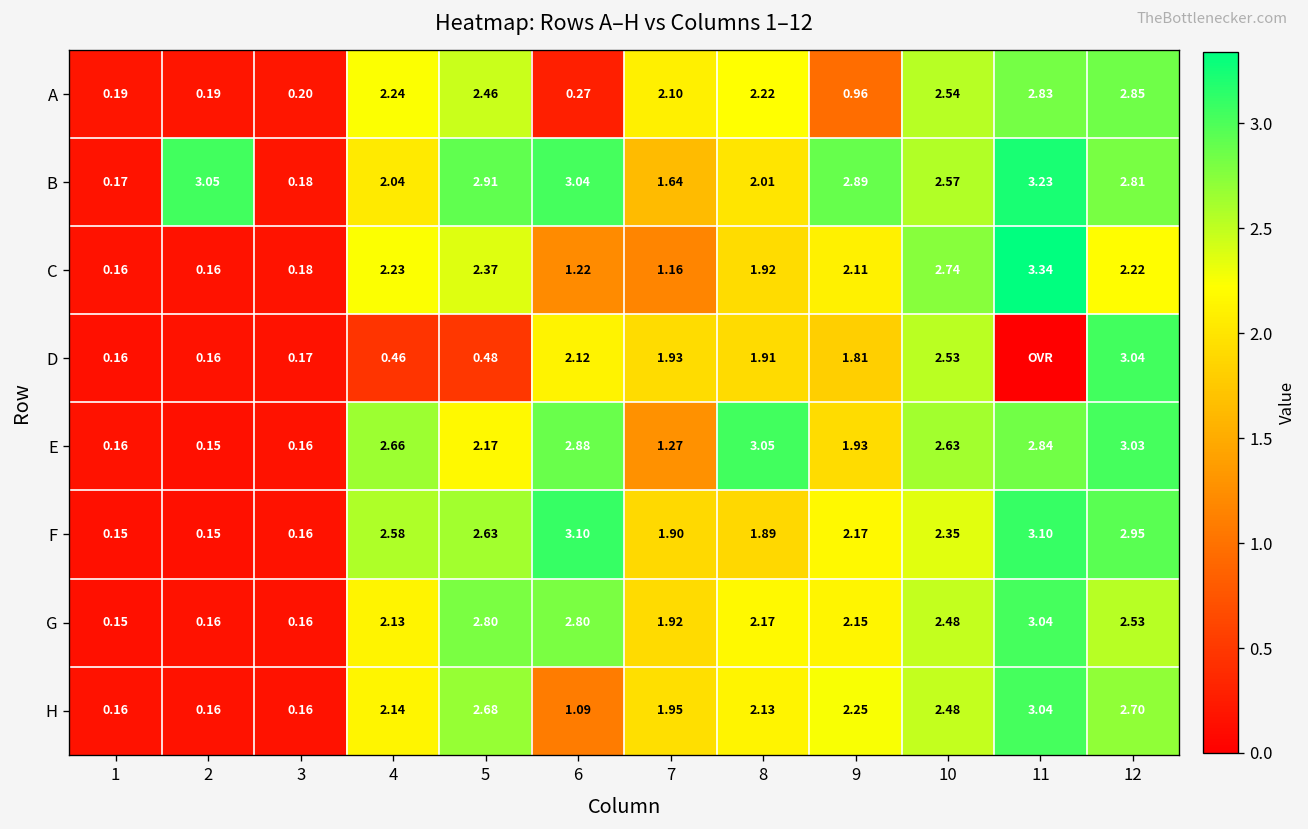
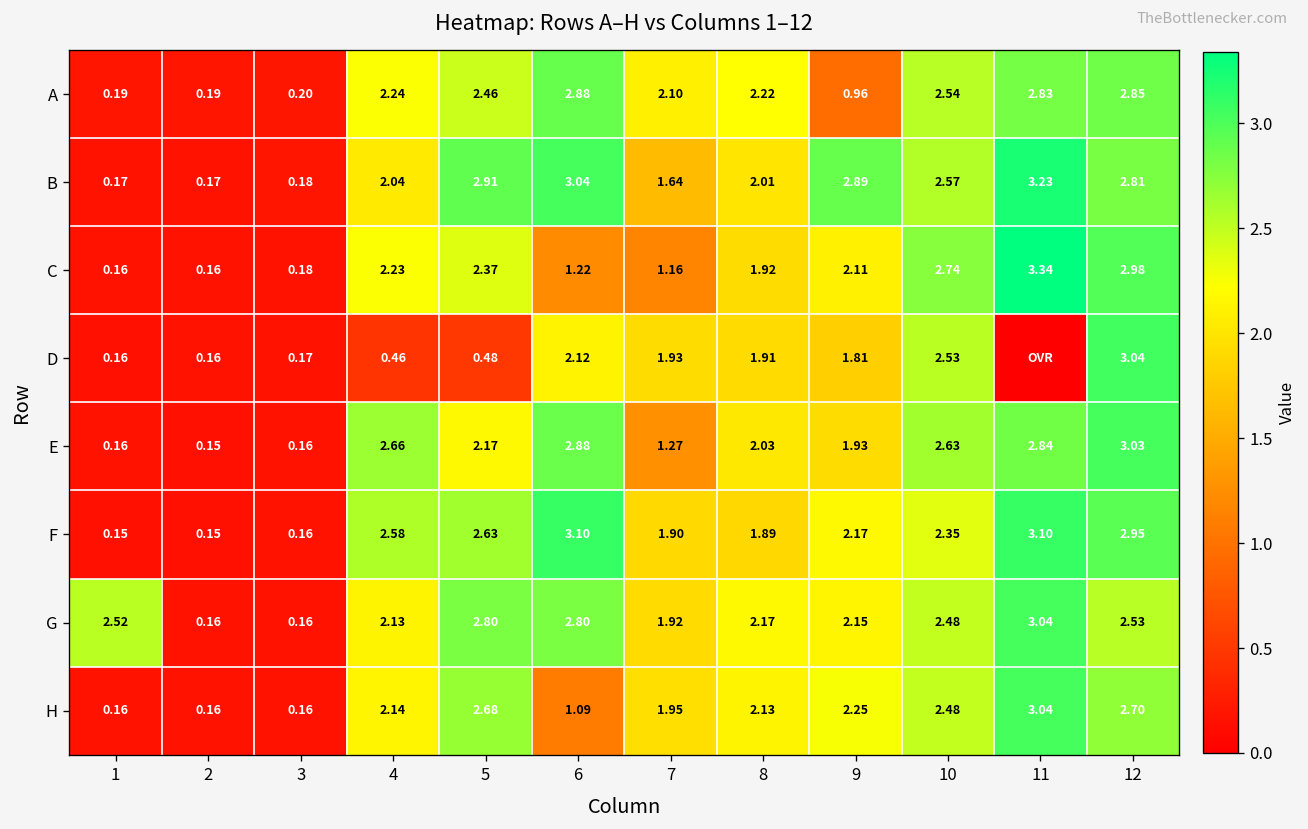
  {
    "A": {
      "1": 0.19,
      "2": 0.19,
      "3": 0.20,
      "4": 2.24,
      "5": 2.46,
-     "6": 0.27,
+     "6": 2.88,
      "7": 2.10,
      "8": 2.22,
      "9": 0.96,
      "10": 2.54,
      "11": 2.83,
      "12": 2.85
    },
    "B": {
      "1": 0.17,
-     "2": 3.05,
+     "2": 0.17,
      "3": 0.18,
      "4": 2.04,
      "5": 2.91,
      "6": 3.04,
      "7": 1.64,
      "8": 2.01,
      "9": 2.89,
      "10": 2.57,
      "11": 3.23,
      "12": 2.81
    },
    "C": {
      "1": 0.16,
      "2": 0.16,
      "3": 0.18,
      "4": 2.23,
      "5": 2.37,
      "6": 1.22,
      "7": 1.16,
      "8": 1.92,
      "9": 2.11,
      "10": 2.74,
      "11": 3.34,
-     "12": 2.22
+     "12": 2.98
    },
    "D": {
      "1": 0.16,
      "2": 0.16,
      "3": 0.17,
      "4": 0.46,
      "5": 0.48,
      "6": 2.12,
      "7": 1.93,
      "8": 1.91,
      "9": 1.81,
      "10": 2.53,
      "12": 3.04
    },
    "E": {
      "1": 0.16,
      "2": 0.15,
      "3": 0.16,
      "4": 2.66,
      "5": 2.17,
      "6": 2.88,
      "7": 1.27,
-     "8": 3.05,
+     "8": 2.03,
      "9": 1.93,
      "10": 2.63,
      "11": 2.84,
      "12": 3.03
    },
    "F": {
      "1": 0.15,
      "2": 0.15,
      "3": 0.16,
      "4": 2.58,
      "5": 2.63,
      "6": 3.10,
      "7": 1.90,
      "8": 1.89,
      "9": 2.17,
      "10": 2.35,
      "11": 3.10,
      "12": 2.95
    },
    "G": {
-     "1": 0.15,
+     "1": 2.52,
      "2": 0.16,
      "3": 0.16,
      "4": 2.13,
      "5": 2.80,
      "6": 2.80,
      "7": 1.92,
      "8": 2.17,
      "9": 2.15,
      "10": 2.48,
      "11": 3.04,
      "12": 2.53
    },
    "H": {
      "1": 0.16,
      "2": 0.16,
      "3": 0.16,
      "4": 2.14,
      "5": 2.68,
      "6": 1.09,
      "7": 1.95,
      "8": 2.13,
      "9": 2.25,
      "10": 2.48,
      "11": 3.04,
      "12": 2.70
    }
  }
